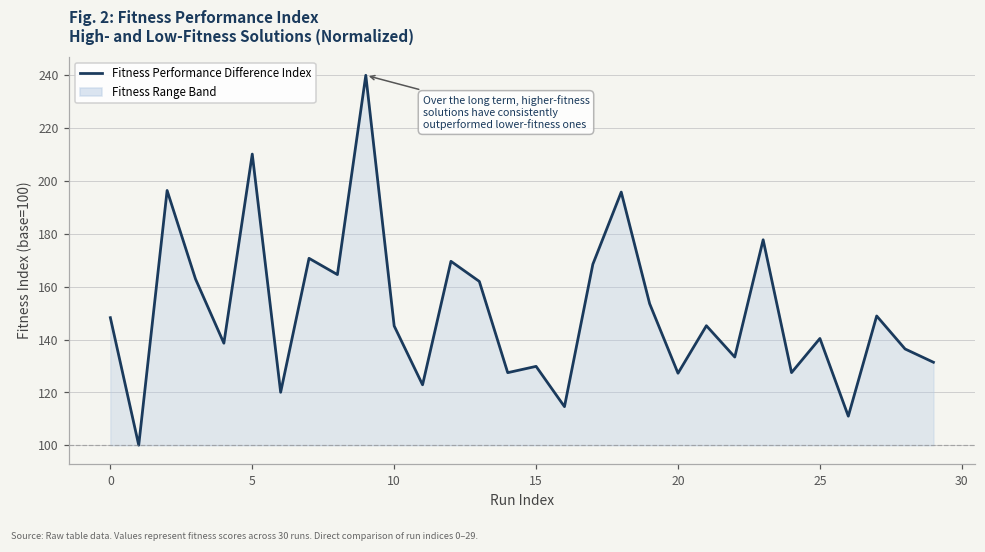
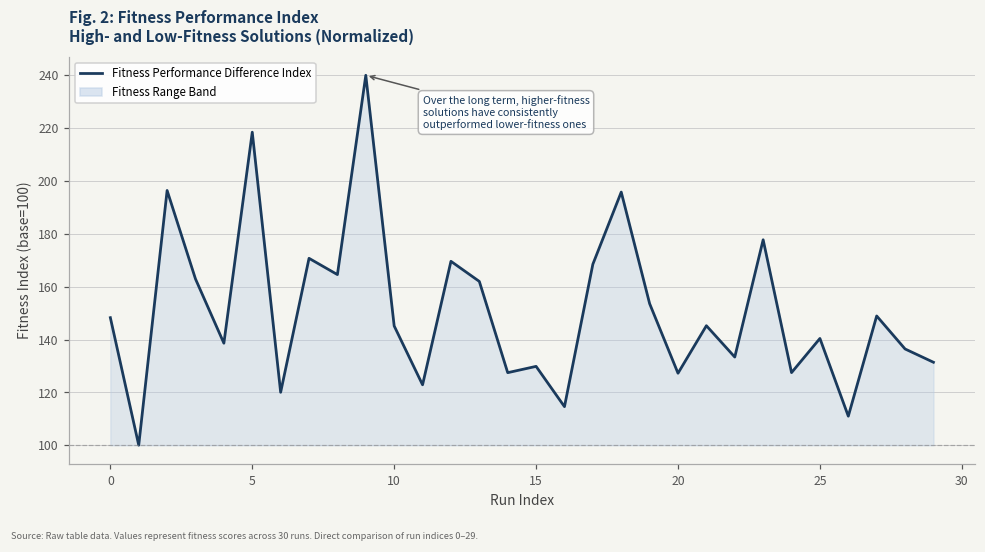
  {
    "0": 148,
-   "5": 210,
+   "5": 218,
    "10": 145,
    "15": 130,
    "20": 127,
    "25": 140
  }
